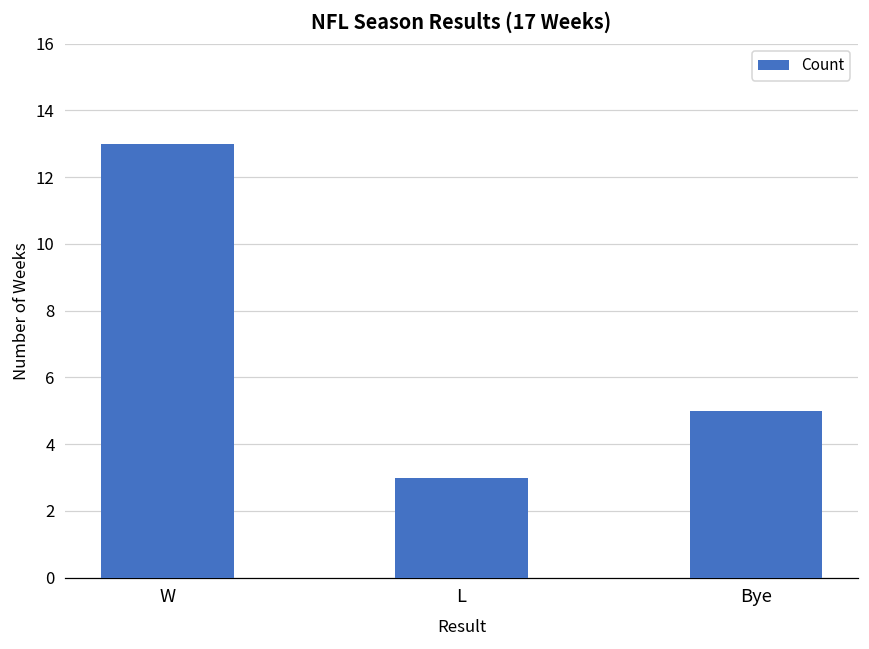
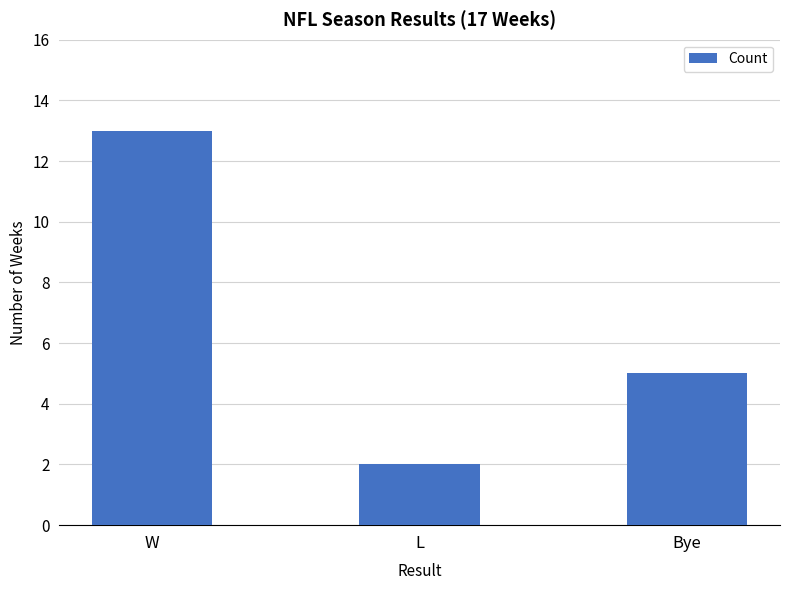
  {
    "W": 13,
-   "L": 3,
+   "L": 2,
    "Bye": 5
  }
